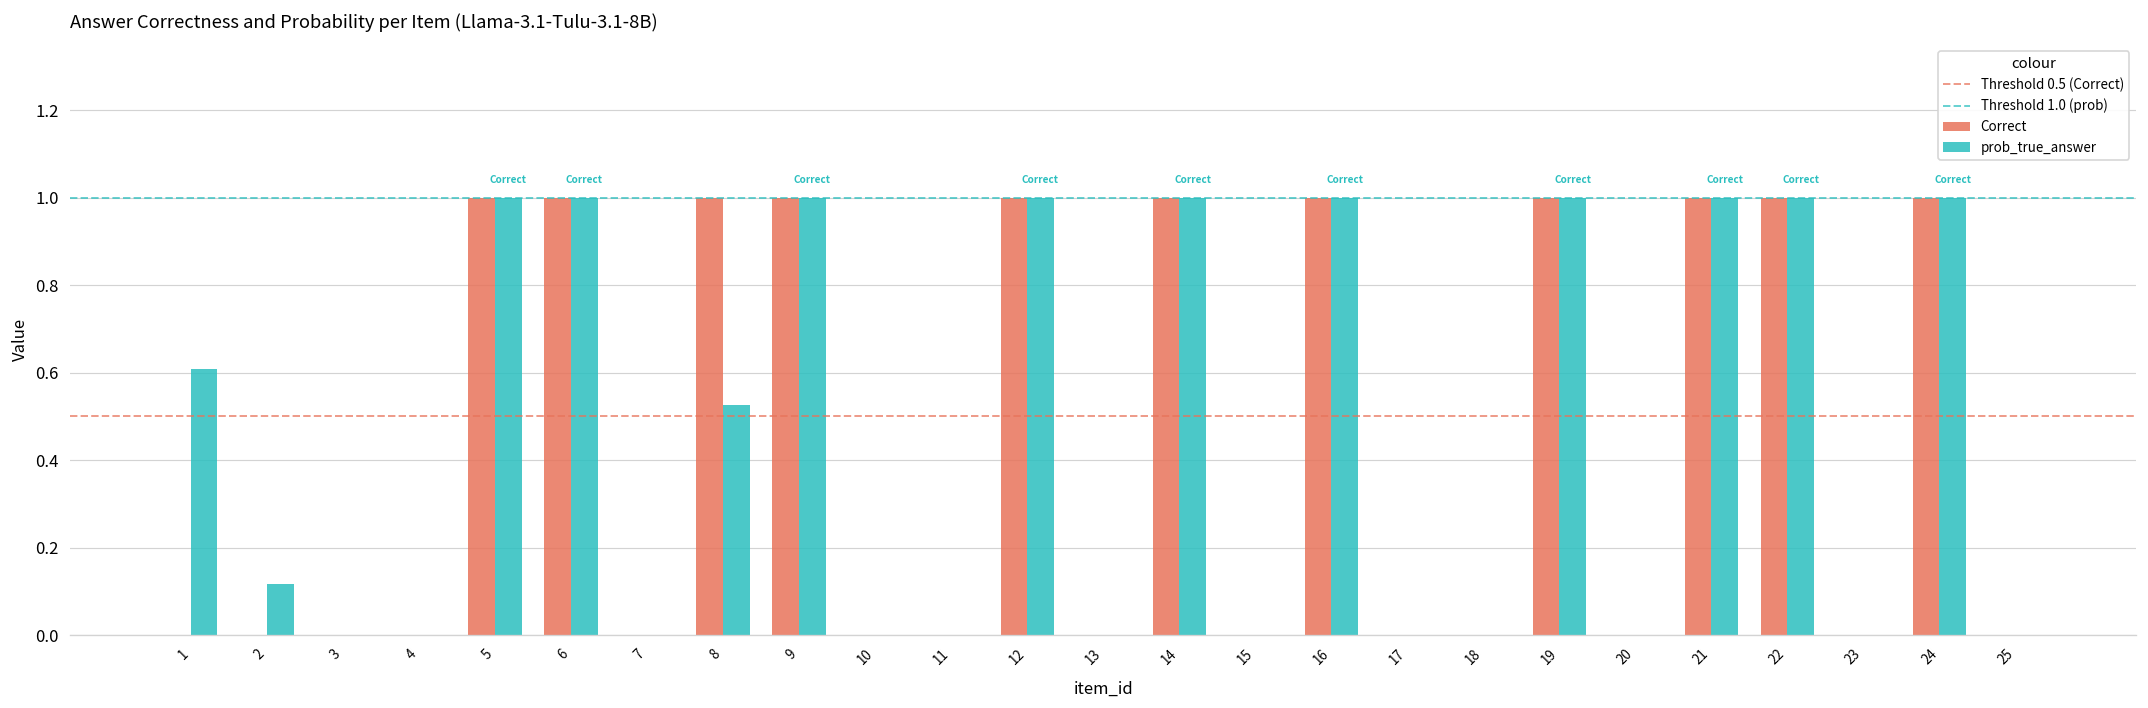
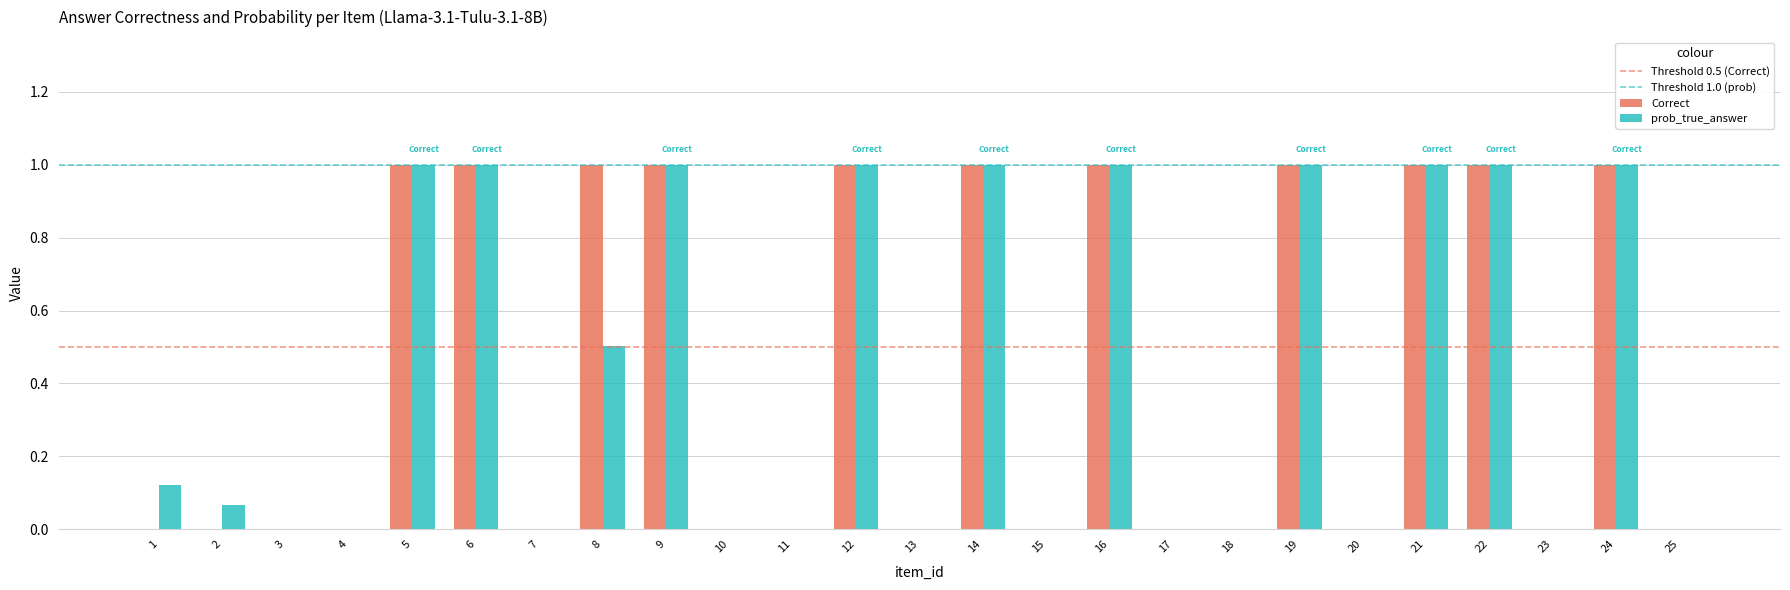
  {
    "Correct": {
      "1": 0.00,
      "2": 0.00,
      "3": 0.00,
      "4": 0.00,
      "5": 1.00,
      "6": 1.00,
      "7": 0.00,
      "8": 1.00,
      "9": 1.00,
      "10": 0.00,
      "11": 0.00,
      "12": 1.00,
      "13": 0.00,
      "14": 1.00,
      "15": 0.00,
      "16": 1.00,
      "17": 0.00,
      "18": 0.00,
      "19": 1.00,
      "20": 0.00,
      "21": 1.00,
      "22": 1.00,
      "23": 0.00,
      "24": 1.00,
      "25": 0.00
    },
    "prob_true_answer": {
-     "1": 0.61,
-     "2": 0.12,
+     "1": 0.12,
+     "2": 0.07,
      "3": 0.00,
      "4": 0.00,
      "5": 1.00,
      "6": 1.00,
      "7": 0.00,
-     "8": 0.53,
+     "8": 0.50,
      "9": 1.00,
      "10": 0.00,
      "11": 0.00,
      "12": 1.00,
      "13": 0.00,
      "14": 1.00,
      "15": 0.00,
      "16": 1.00,
      "17": 0.00,
      "18": 0.00,
      "19": 1.00,
      "20": 0.00,
      "21": 1.00,
      "22": 1.00,
      "23": 0.00,
      "24": 1.00,
      "25": 0.00
    }
  }
